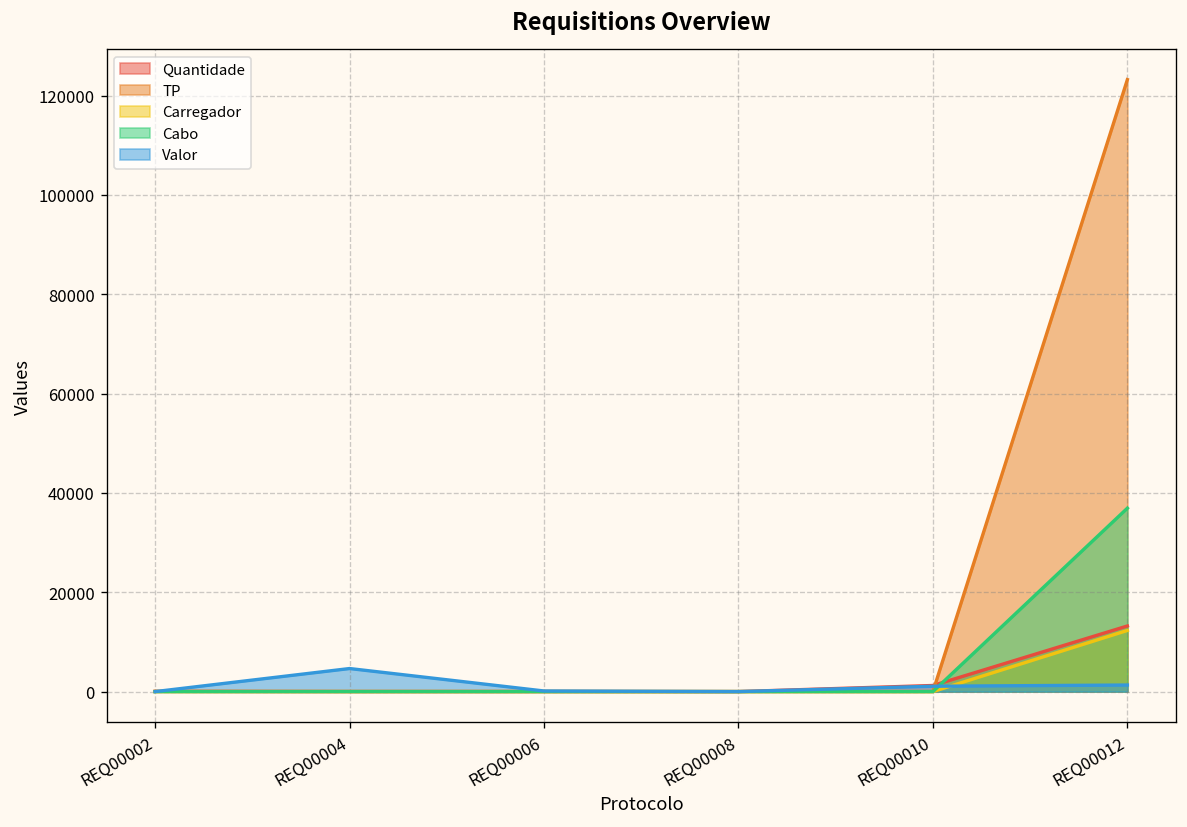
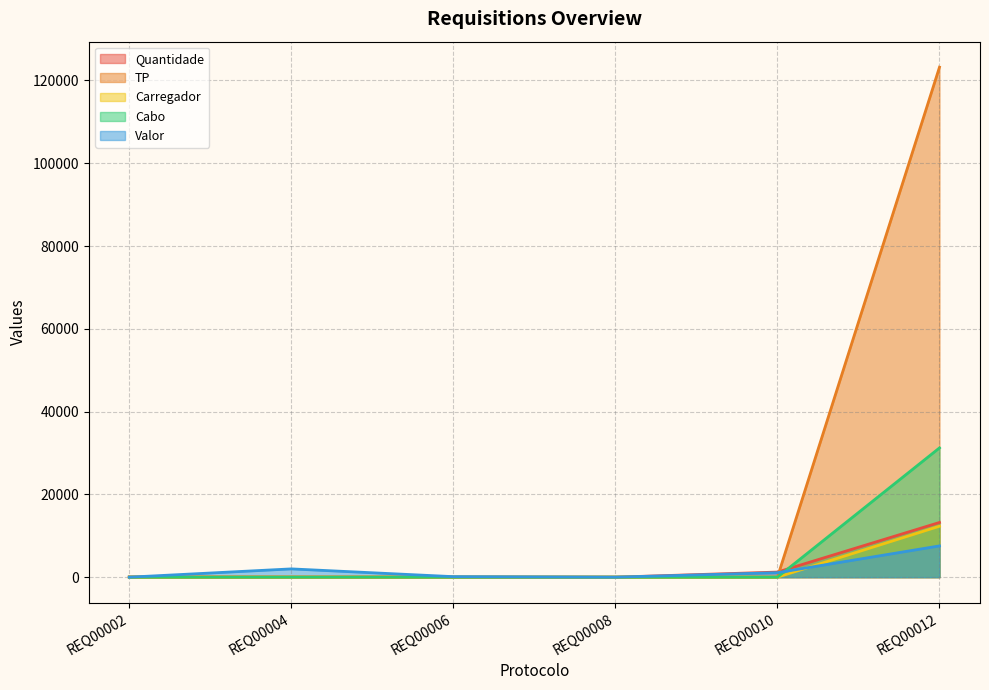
  {
    "Cabo": {
-     "REQ00012": 37000
+     "REQ00012": 31000
    },
    "Valor": {
-     "REQ00004": 5000,
-     "REQ00012": 1000
+     "REQ00004": 2000,
+     "REQ00012": 8000
    }
  }
